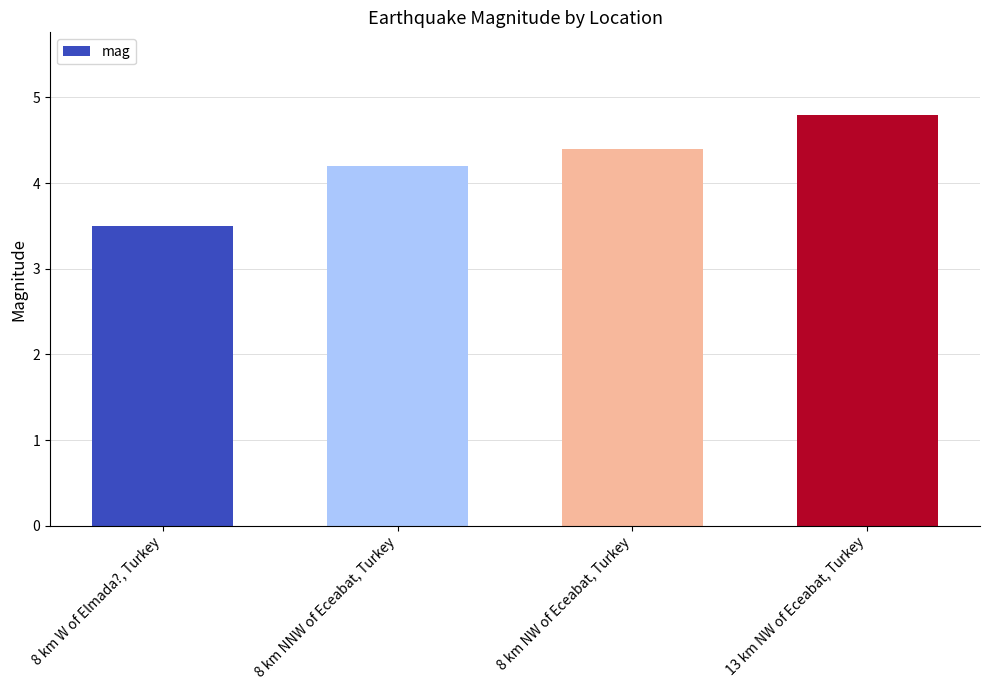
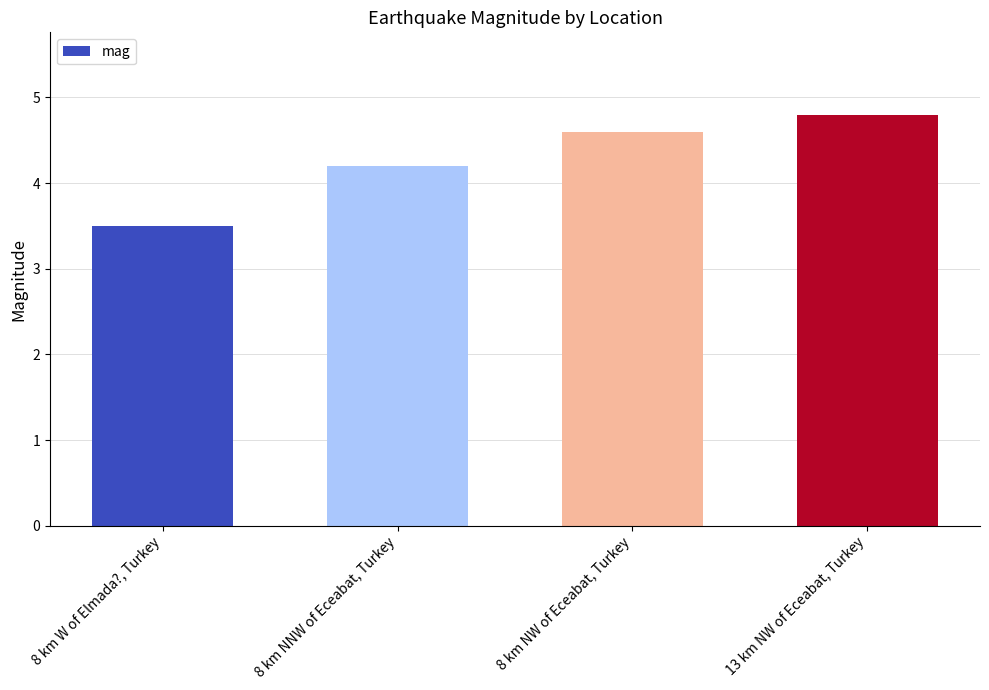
  {
    "8 km W of Elmada?, Turkey": 3.5,
    "8 km NNW of Eceabat, Turkey": 4.2,
-   "8 km NW of Eceabat, Turkey": 4.4,
+   "8 km NW of Eceabat, Turkey": 4.6,
    "13 km NW of Eceabat, Turkey": 4.8
  }
